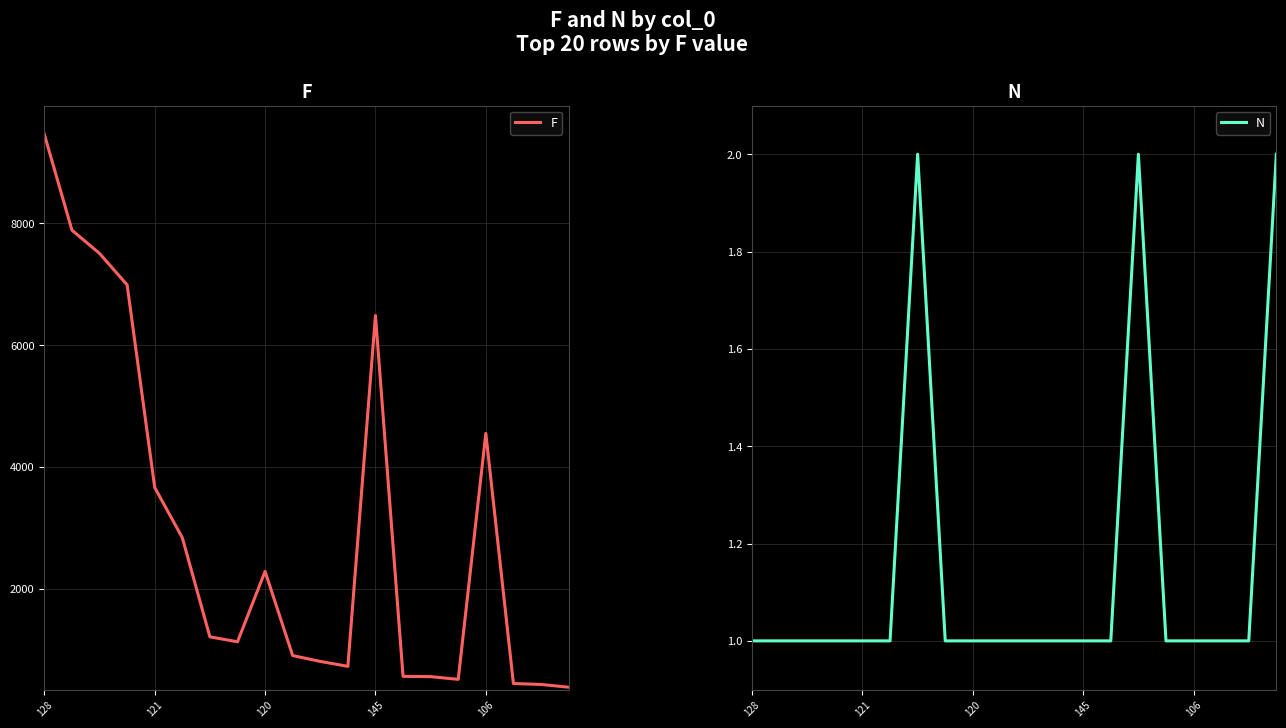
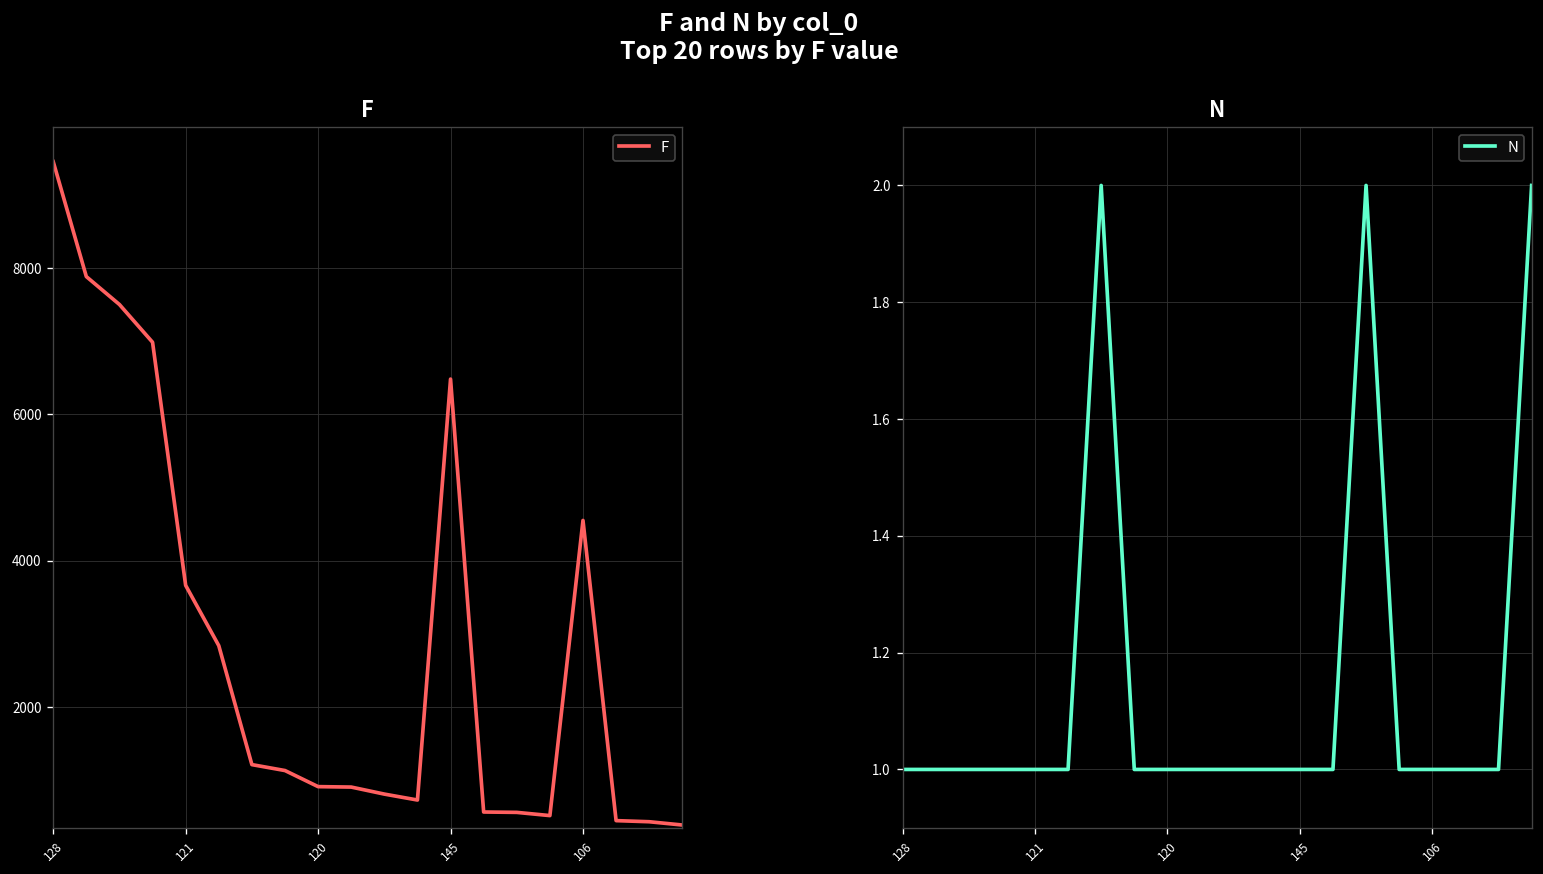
  {
    "F": {
      "128": 9500,
      "121": 3700,
-     "120": 2300,
+     "120": 900,
      "145": 6500,
      "106": 4600
    },
    "N": {
      "128": 1.00,
      "121": 1.00,
      "120": 1.00,
      "145": 1.00,
      "106": 1.00
    }
  }
